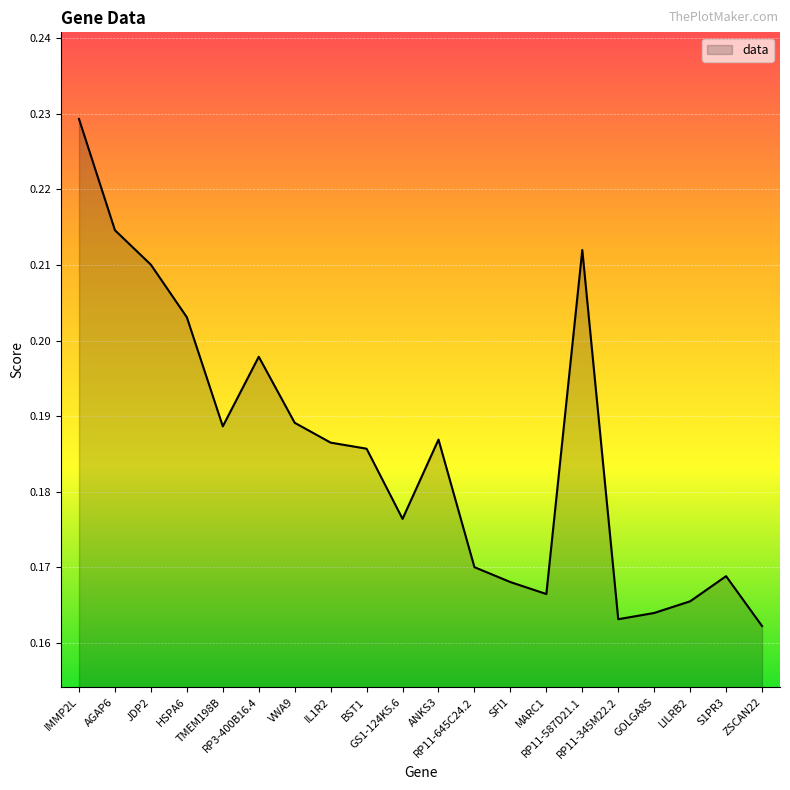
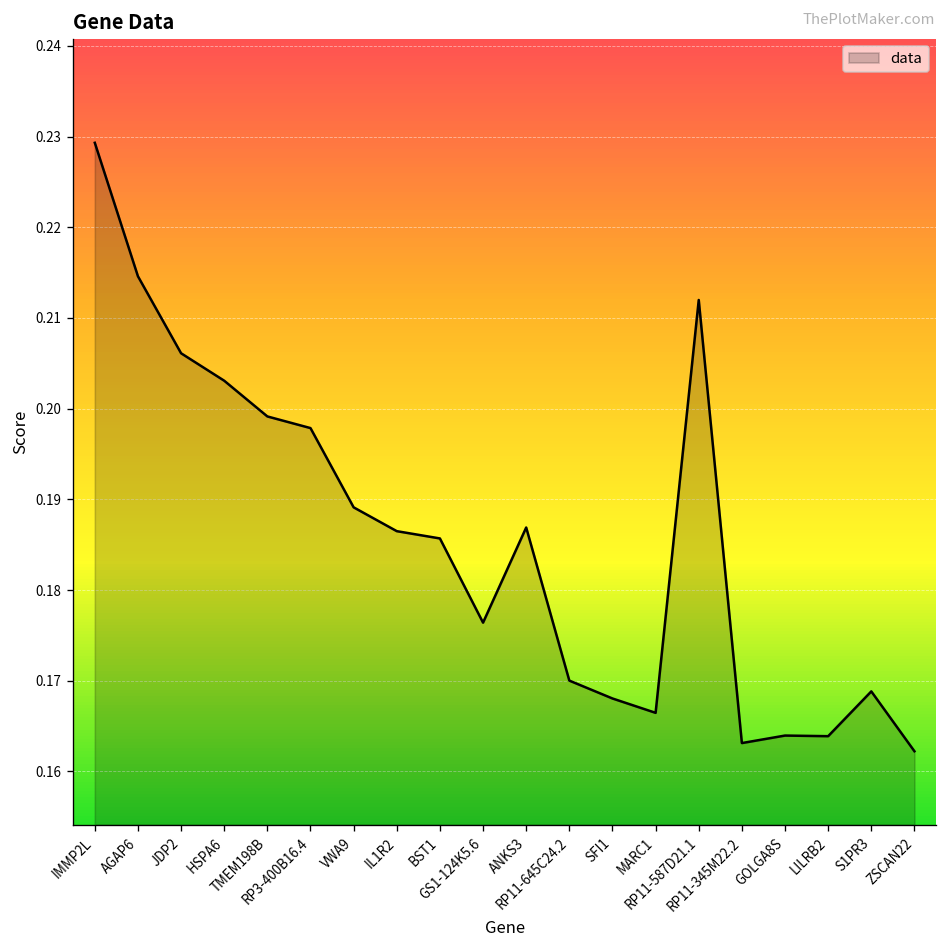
  {
    "IMMP2L": 0.229,
    "AGAP6": 0.215,
-   "JDP2": 0.210,
+   "JDP2": 0.206,
    "HSPA6": 0.203,
-   "TMEM198B": 0.189,
+   "TMEM198B": 0.199,
    "RP3-400B16.4": 0.198,
    "VWA9": 0.189,
    "IL1R2": 0.186,
    "BST1": 0.186,
    "GS1-124K5.6": 0.176,
    "ANKS3": 0.187,
    "RP11-645C24.2": 0.170,
    "SFI1": 0.168,
    "MARC1": 0.166,
    "RP11-587D21.1": 0.212,
    "RP11-345M22.2": 0.163,
    "GOLGA8S": 0.164,
-   "LILRB2": 0.166,
+   "LILRB2": 0.164,
    "S1PR3": 0.169,
    "ZSCAN22": 0.162
  }
